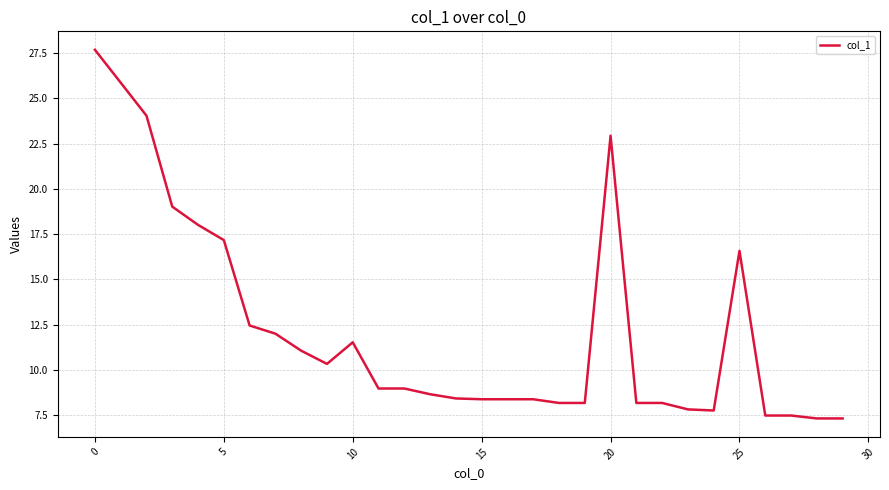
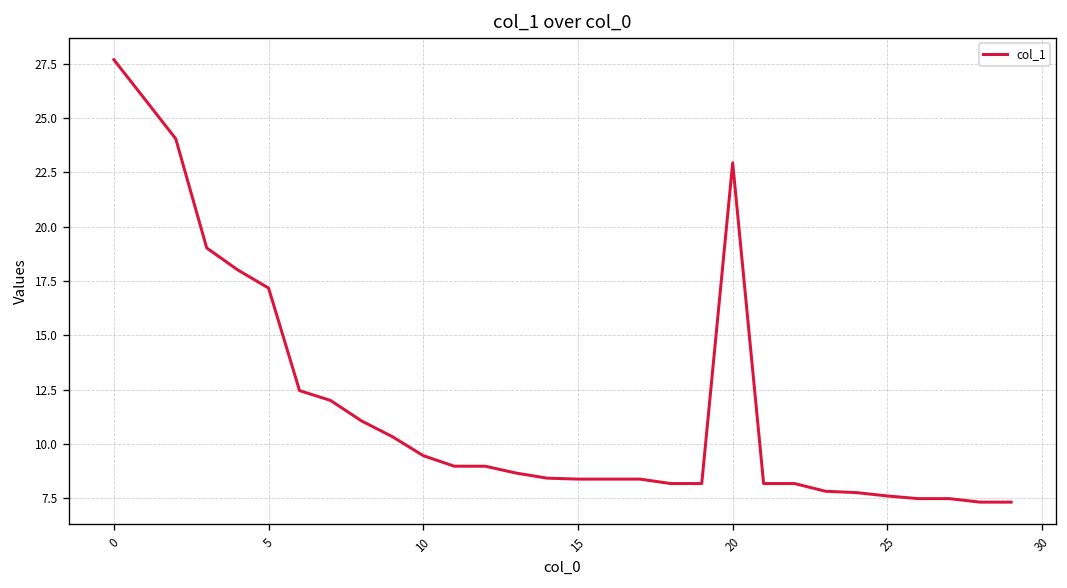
  {
    "0": 27.7,
    "5": 17.2,
-   "10": 11.5,
+   "10": 9.5,
    "15": 8.4,
    "20": 22.9,
-   "25": 16.6
+   "25": 7.6
  }
